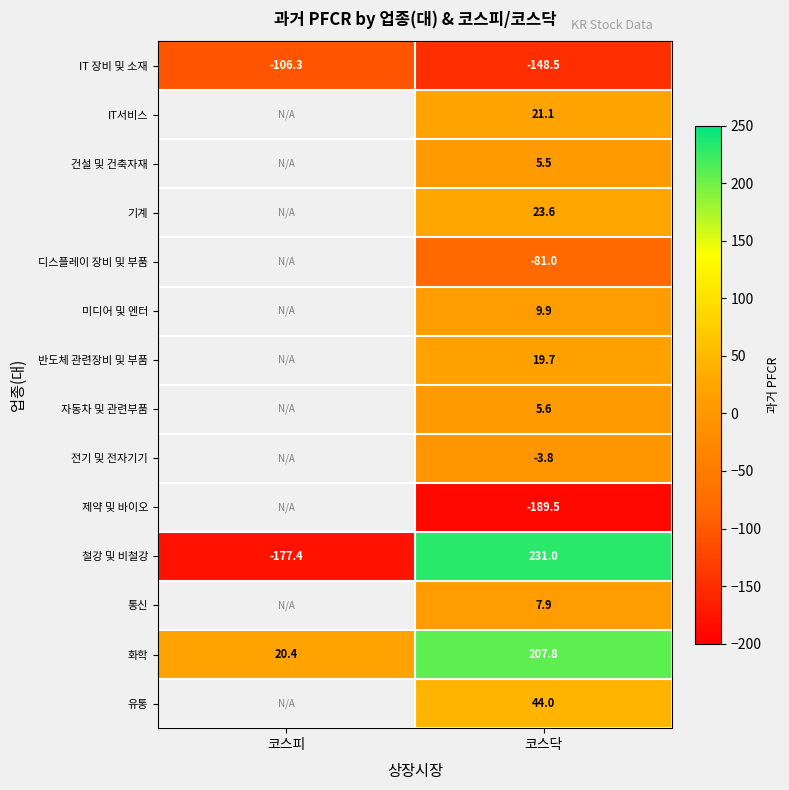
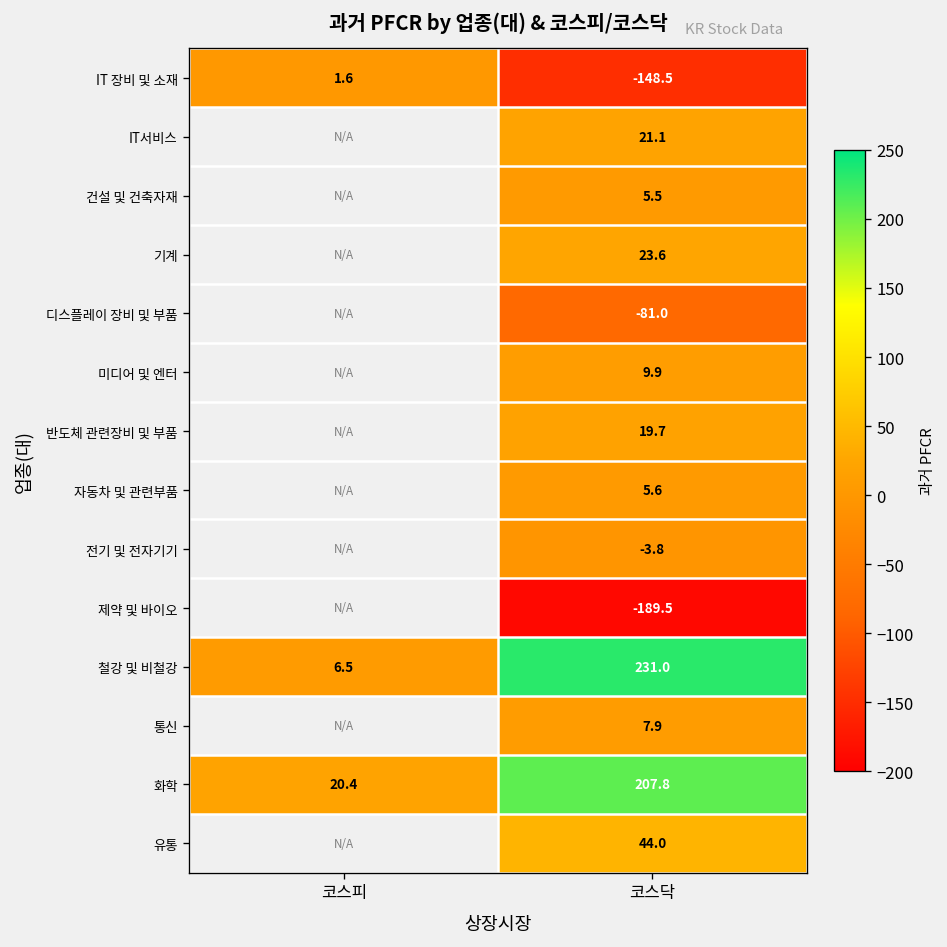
  {
    "IT 장비 및 소재": {
-     "코스피": -106.3,
+     "코스피": 1.6,
      "코스닥": -148.5
    },
    "IT서비스": {
      "코스닥": 21.1
    },
    "건설 및 건축자재": {
      "코스닥": 5.5
    },
    "기계": {
      "코스닥": 23.6
    },
    "디스플레이 장비 및 부품": {
      "코스닥": -81.0
    },
    "미디어 및 엔터": {
      "코스닥": 9.9
    },
    "반도체 관련장비 및 부품": {
      "코스닥": 19.7
    },
    "자동차 및 관련부품": {
      "코스닥": 5.6
    },
    "전기 및 전자기기": {
      "코스닥": -3.8
    },
    "제약 및 바이오": {
      "코스닥": -189.5
    },
    "철강 및 비철강": {
-     "코스피": -177.4,
+     "코스피": 6.5,
      "코스닥": 231.0
    },
    "통신": {
      "코스닥": 7.9
    },
    "화학": {
      "코스피": 20.4,
      "코스닥": 207.8
    },
    "유통": {
      "코스닥": 44.0
    }
  }
